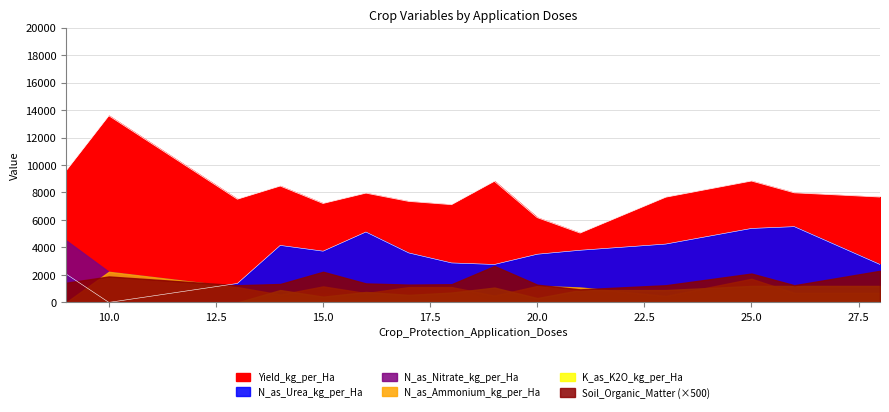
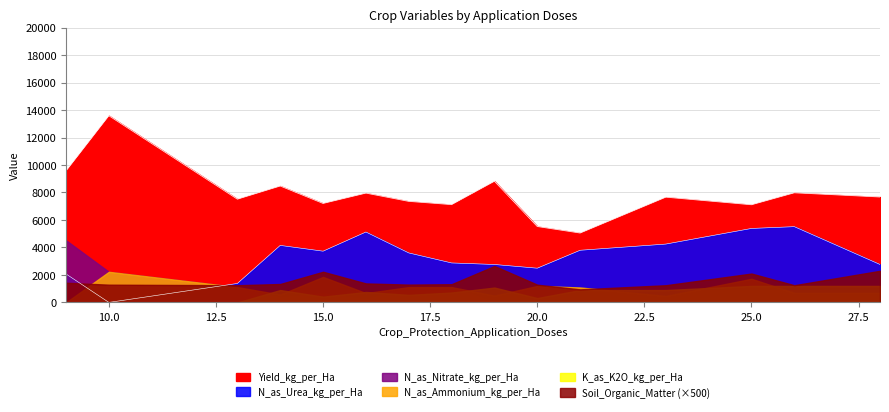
  {
    "Yield_kg_per_Ha": {
      "10.0": 13600,
      "15.0": 7200,
-     "20.0": 6200,
-     "25.0": 8800
+     "20.0": 5500,
+     "25.0": 7100
    },
    "N_as_Urea_kg_per_Ha": {
      "15.0": 3700,
-     "20.0": 3500,
+     "20.0": 2500,
      "25.0": 5400
    },
    "N_as_Nitrate_kg_per_Ha": {
      "15.0": 700,
      "20.0": 0,
      "25.0": 0
    },
    "N_as_Ammonium_kg_per_Ha": {
-     "15.0": 1200,
+     "15.0": 1900,
      "25.0": 1700
    },
    "K_as_K2O_kg_per_Ha": {
      "15.0": 400,
      "20.0": 300,
      "25.0": 1200
    },
    "Soil_Organic_Matter (×500)": {
-     "10.0": 1900,
+     "10.0": 1300,
      "15.0": 2200,
      "25.0": 2100
    }
  }
